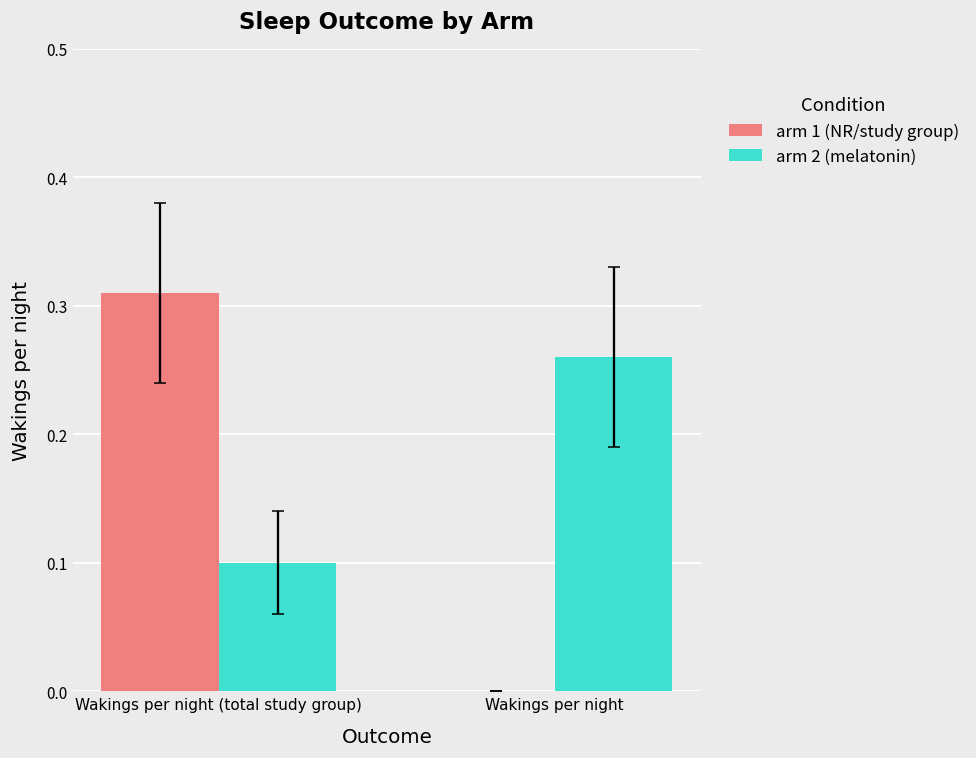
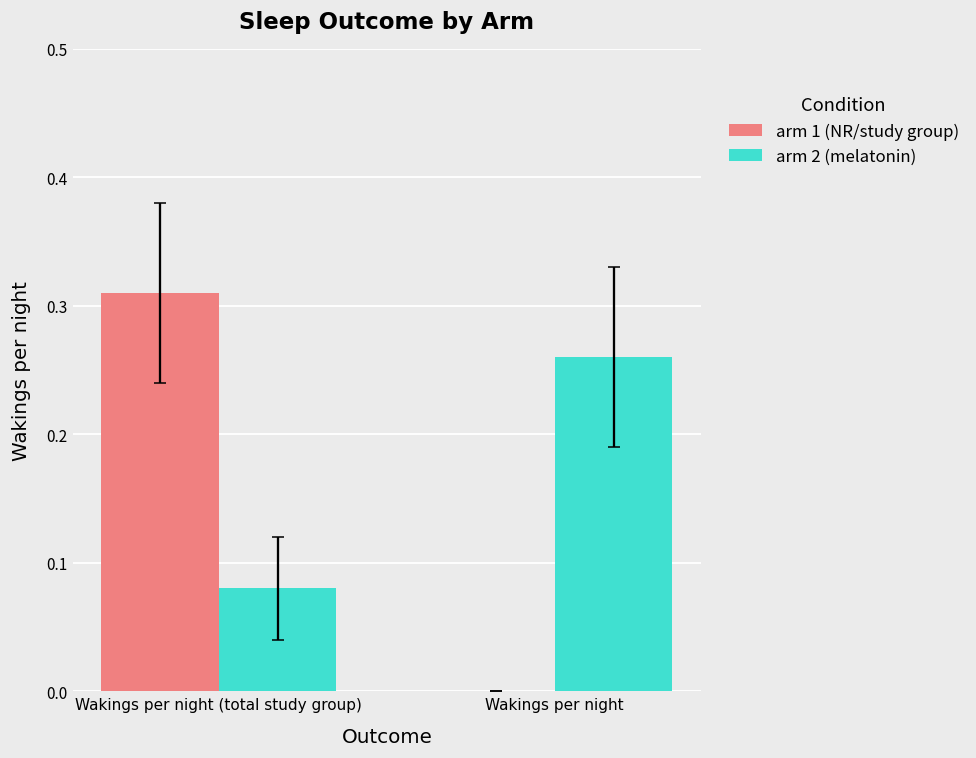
  {
    "arm 1 (NR/study group)": {
      "Wakings per night (total study group)": 0.31,
      "Wakings per night": 0.00
    },
    "arm 2 (melatonin)": {
-     "Wakings per night (total study group)": 0.10,
+     "Wakings per night (total study group)": 0.08,
      "Wakings per night": 0.26
    }
  }
